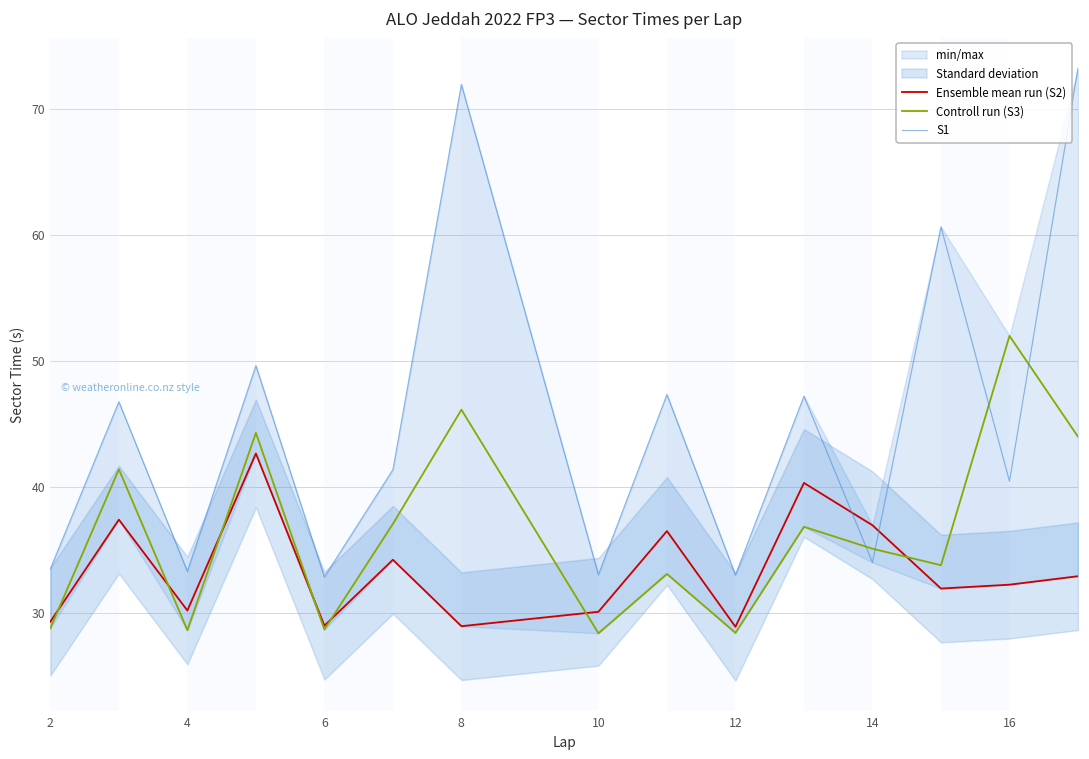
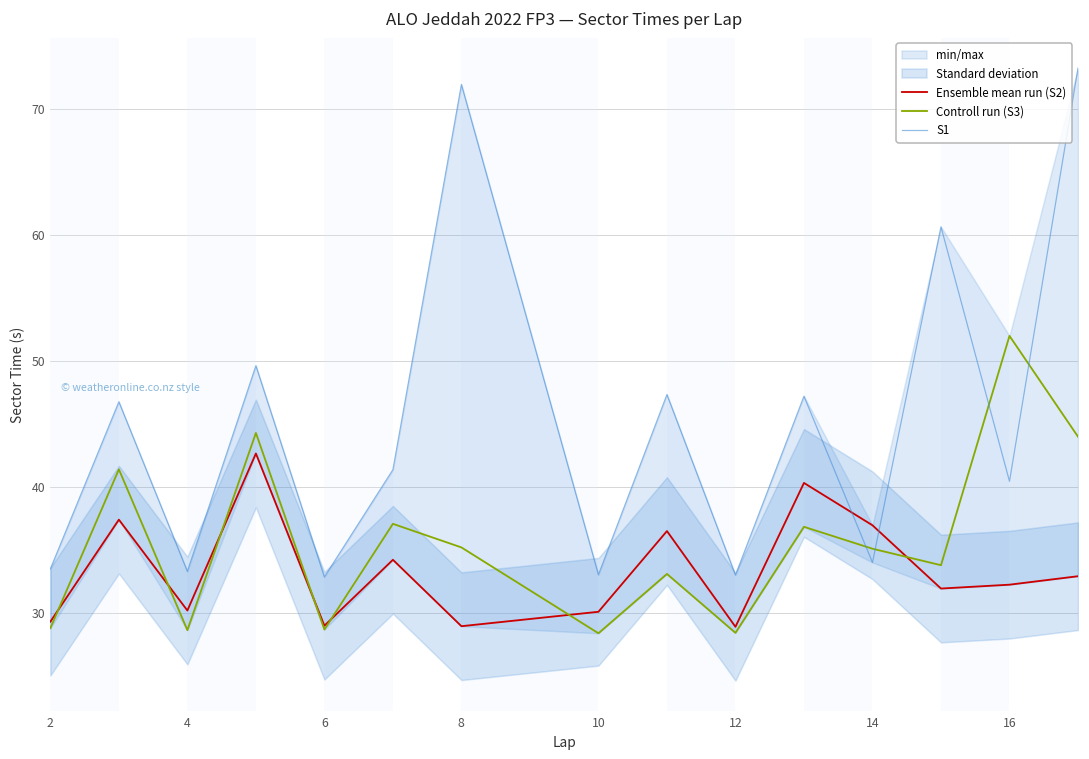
  {
    "Ensemble mean run (S2)": {
      "2": 29.3,
      "4": 30.2,
      "6": 29.0,
      "8": 28.9,
      "10": 30.1,
      "12": 28.9,
      "16": 32.2
    },
    "Controll run (S3)": {
      "2": 28.8,
      "4": 28.6,
      "6": 28.7,
-     "8": 46.1,
+     "8": 35.2,
      "10": 28.4,
      "12": 28.4,
      "14": 35.1
    }
  }
